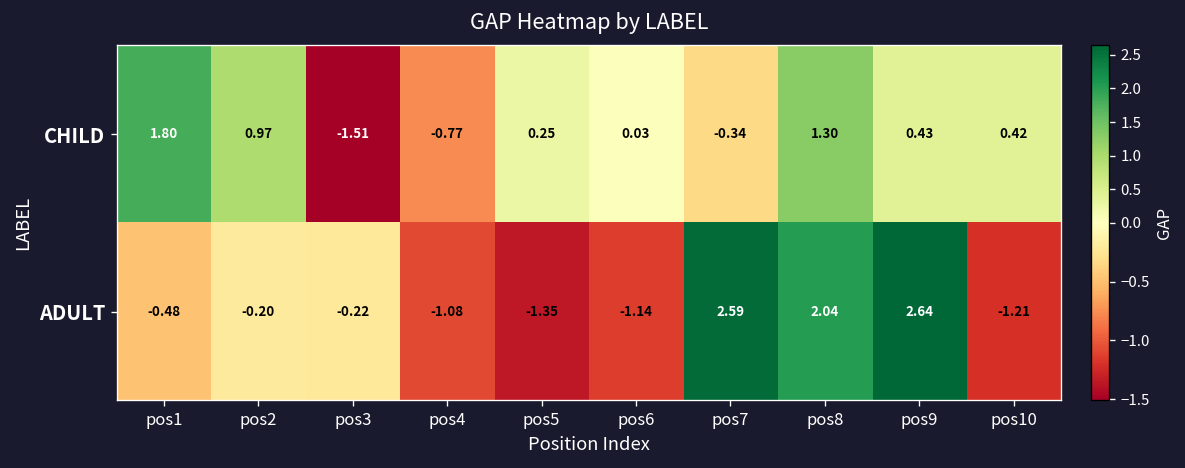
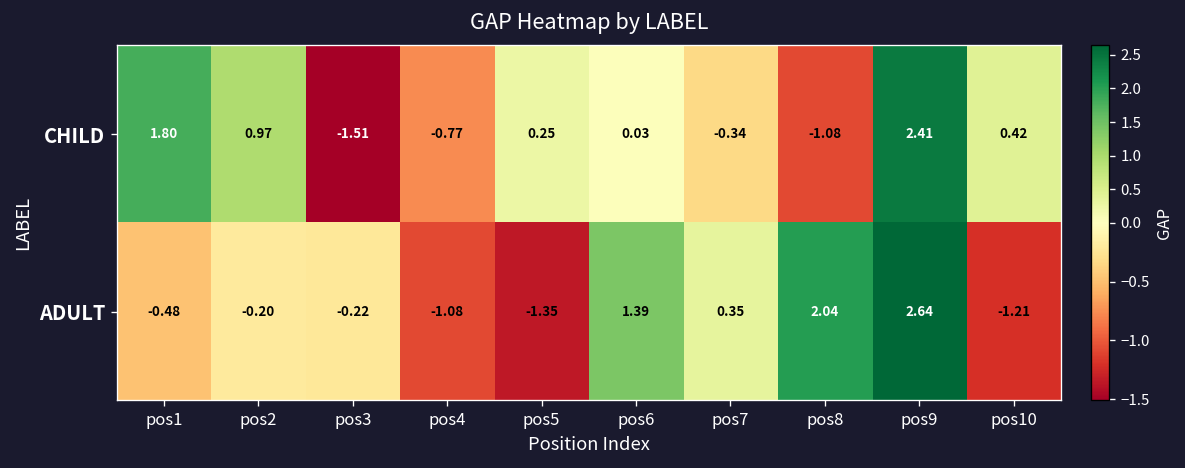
  {
    "CHILD": {
      "pos1": 1.80,
      "pos2": 0.97,
      "pos3": -1.51,
      "pos4": -0.77,
      "pos5": 0.25,
      "pos6": 0.03,
      "pos7": -0.34,
-     "pos8": 1.30,
-     "pos9": 0.43,
+     "pos8": -1.08,
+     "pos9": 2.41,
      "pos10": 0.42
    },
    "ADULT": {
      "pos1": -0.48,
      "pos2": -0.20,
      "pos3": -0.22,
      "pos4": -1.08,
      "pos5": -1.35,
-     "pos6": -1.14,
-     "pos7": 2.59,
+     "pos6": 1.39,
+     "pos7": 0.35,
      "pos8": 2.04,
      "pos9": 2.64,
      "pos10": -1.21
    }
  }
